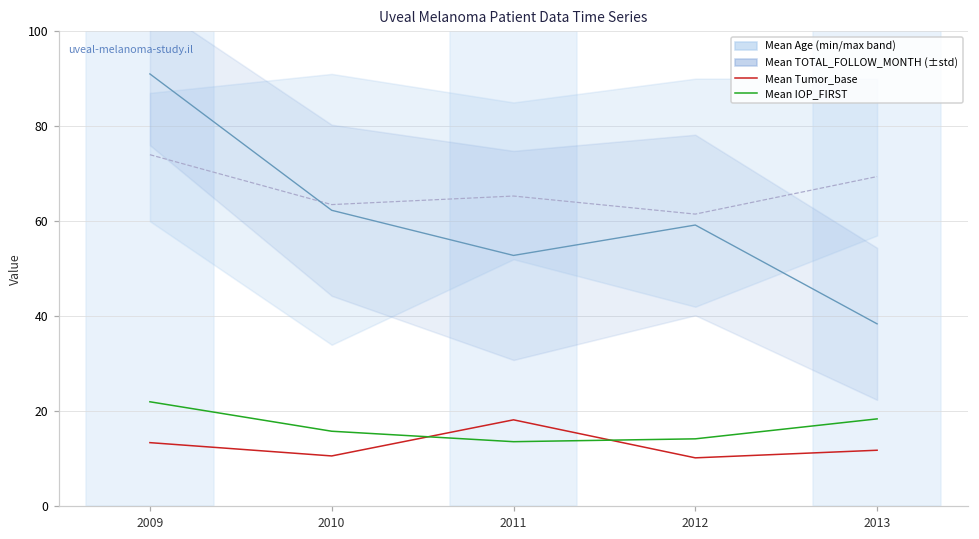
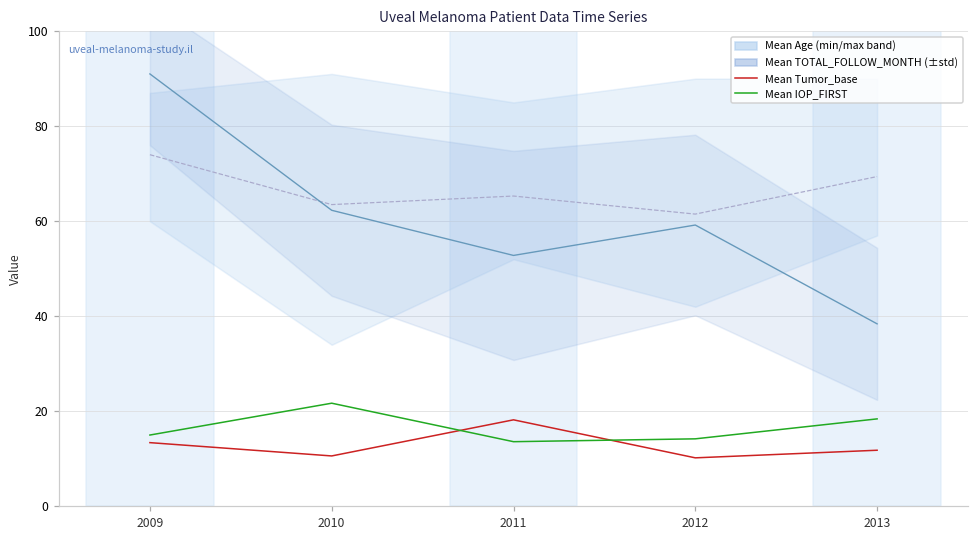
  {
    "Mean Tumor_base": {
      "2009": 13,
      "2010": 11,
      "2011": 18,
      "2012": 10,
      "2013": 12
    },
    "Mean IOP_FIRST": {
-     "2009": 22,
-     "2010": 16,
+     "2009": 15,
+     "2010": 22,
      "2011": 14,
      "2012": 14,
      "2013": 18
    }
  }
